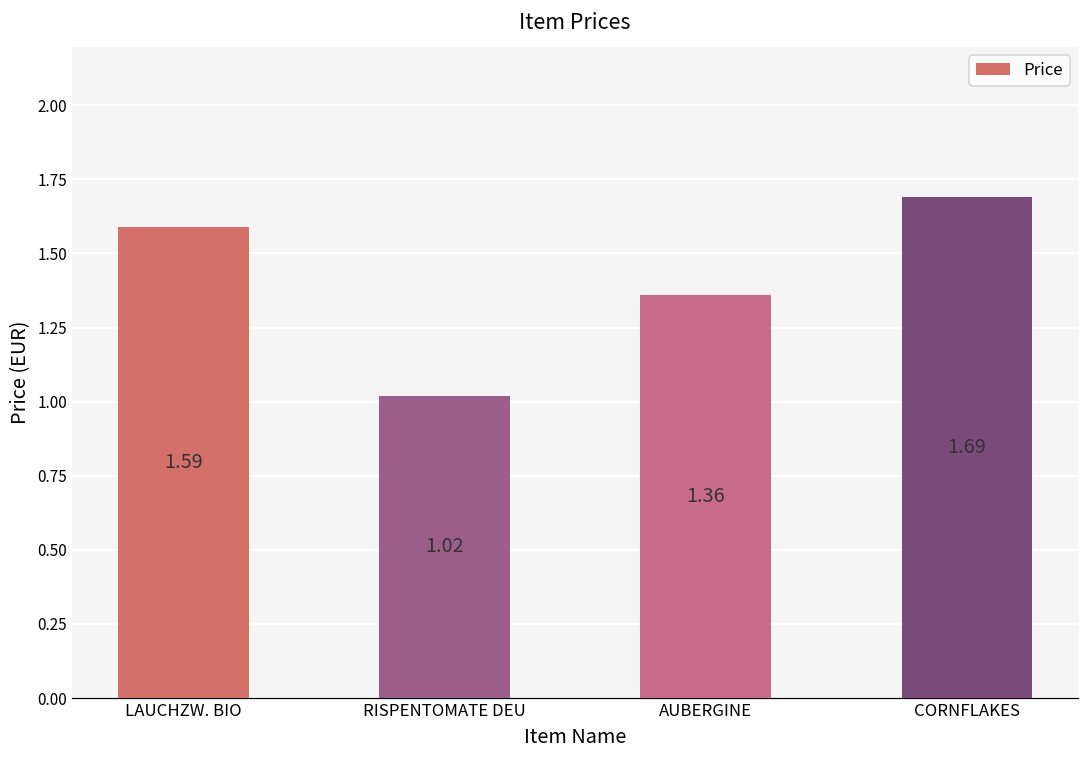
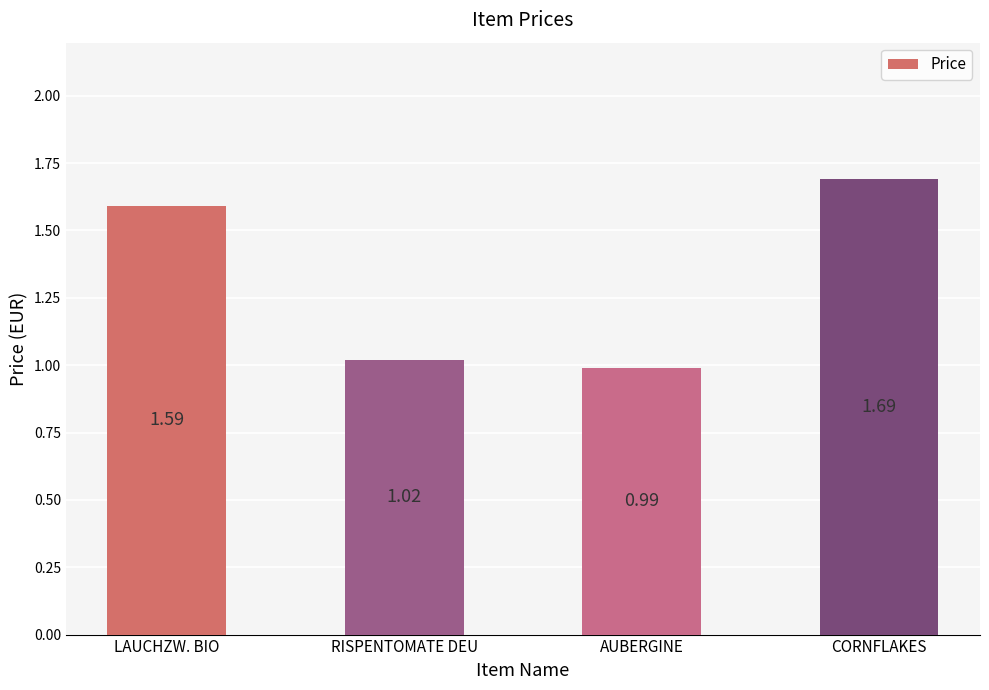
  {
    "LAUCHZW. BIO": 1.59,
    "RISPENTOMATE DEU": 1.02,
-   "AUBERGINE": 1.36,
+   "AUBERGINE": 0.99,
    "CORNFLAKES": 1.69
  }
